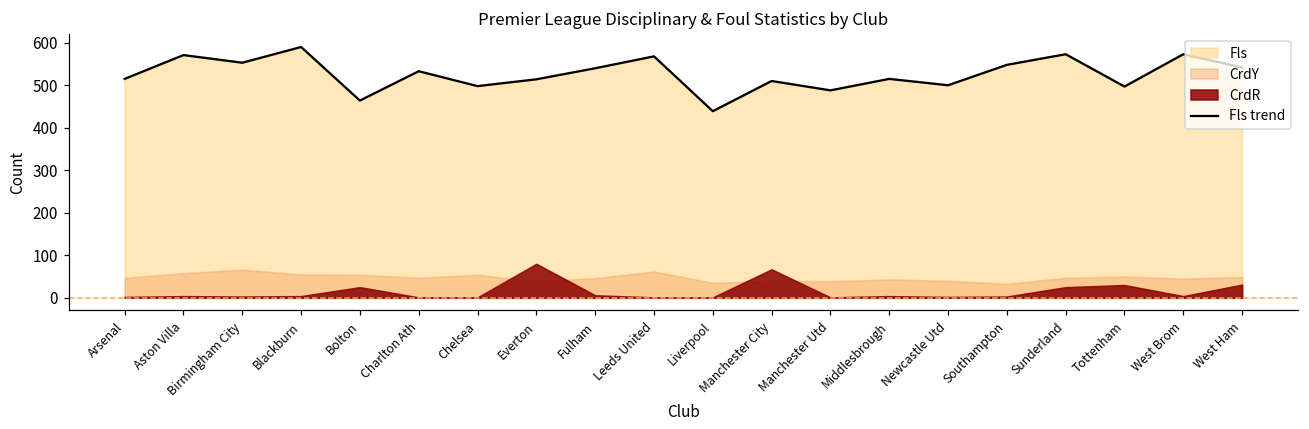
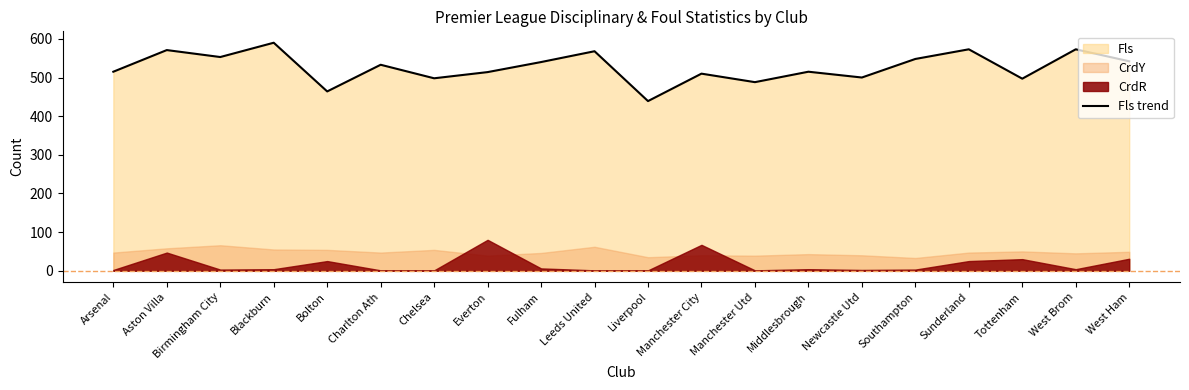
  {
    "CrdR": {
-     "Aston Villa": 0,
+     "Aston Villa": 50,
      "Bolton": 30,
      "Everton": 80,
      "Manchester City": 70,
      "Sunderland": 30,
      "Tottenham": 30,
      "West Ham": 30
    }
  }
